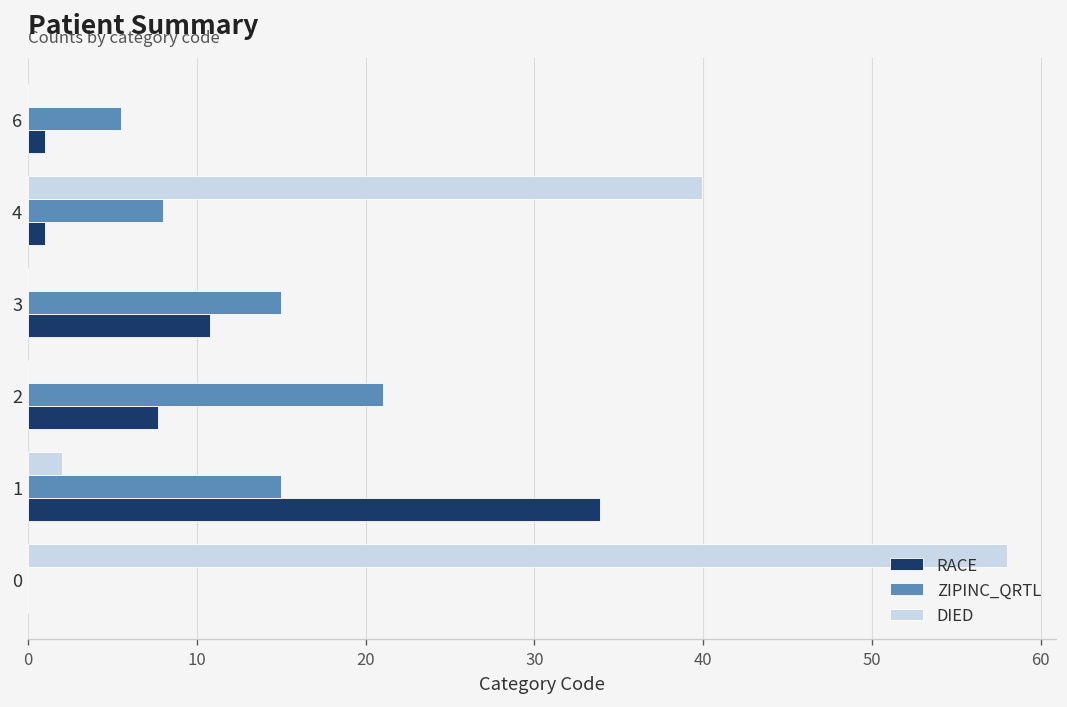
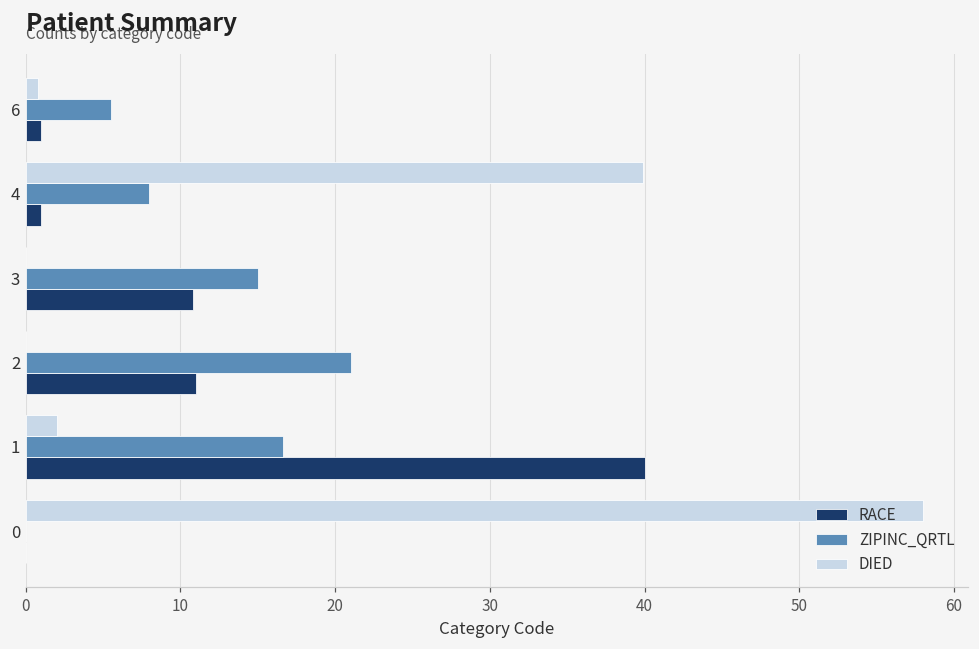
  {
    "RACE": {
      "6": 1.0,
      "4": 1.0,
      "3": 10.8,
-     "2": 7.7,
-     "1": 33.9,
+     "2": 11.0,
+     "1": 40.0,
      "0": 0.0
    },
    "ZIPINC_QRTL": {
      "6": 5.5,
      "4": 8.0,
      "3": 15.0,
      "2": 21.0,
-     "1": 15.0,
+     "1": 16.6,
      "0": 0.0
    },
    "DIED": {
-     "6": 0.0,
+     "6": 0.8,
      "4": 39.9,
      "3": 0.0,
      "2": 0.0,
      "1": 2.0,
      "0": 58.0
    }
  }
